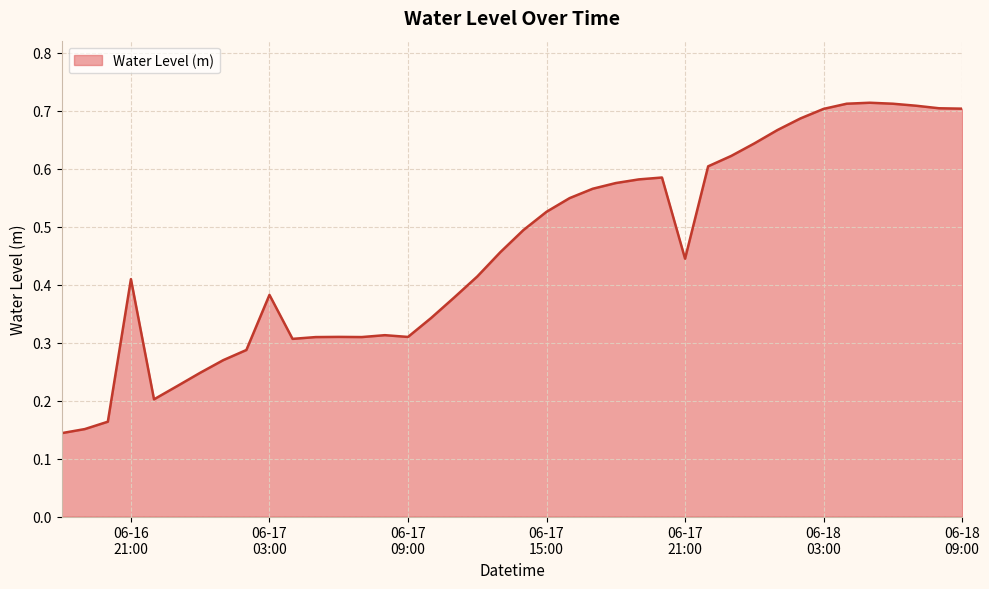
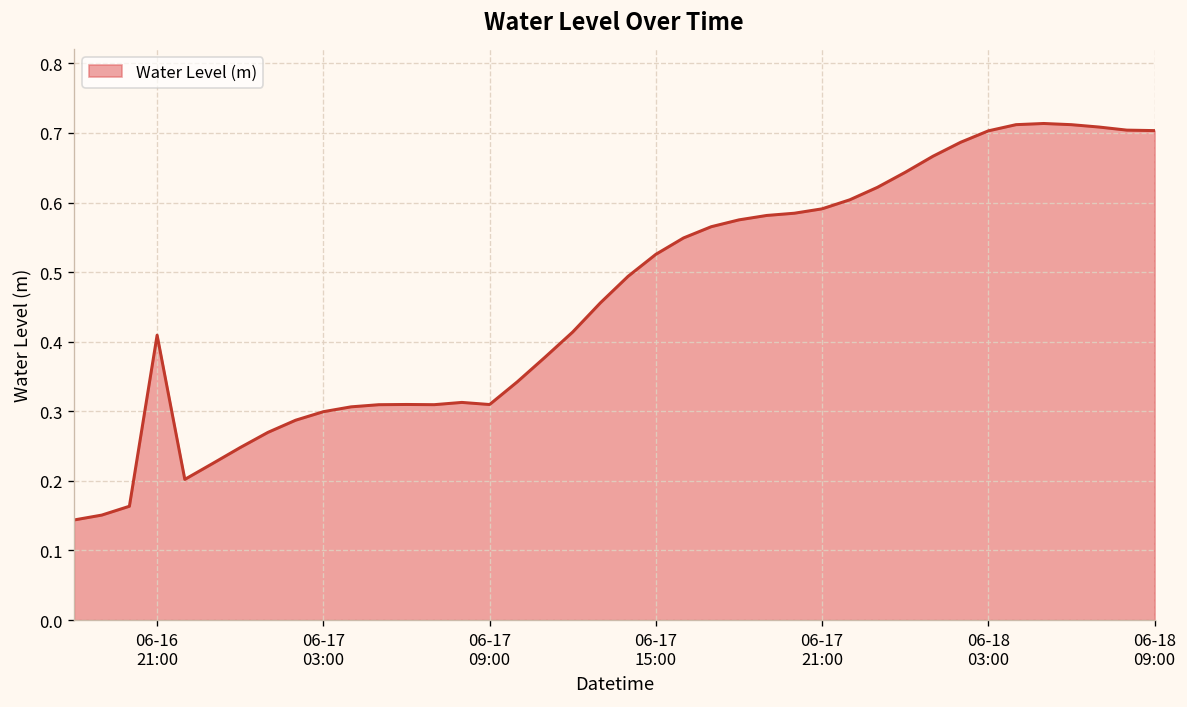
  {
    "06-16 21:00": 0.41,
-   "06-17 03:00": 0.38,
+   "06-17 03:00": 0.30,
    "06-17 09:00": 0.31,
    "06-17 15:00": 0.53,
-   "06-17 21:00": 0.44,
+   "06-17 21:00": 0.59,
    "06-18 03:00": 0.70,
    "06-18 09:00": 0.70
  }
